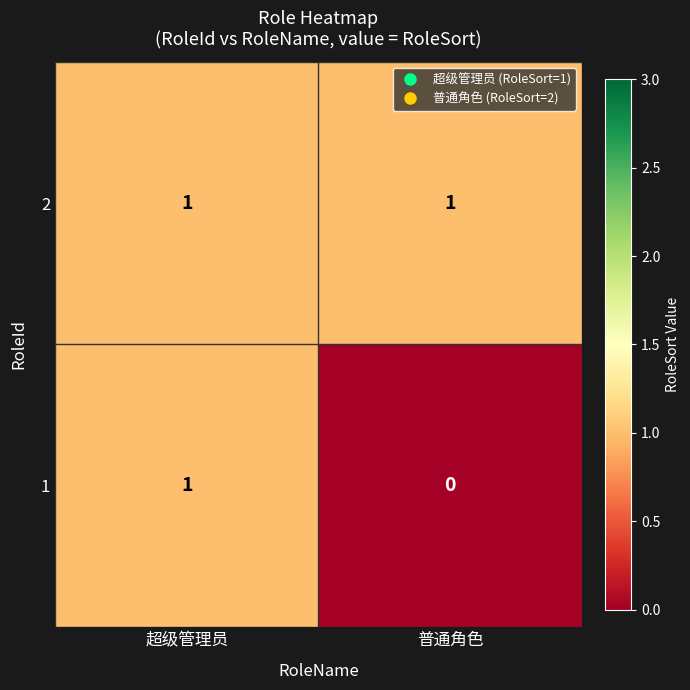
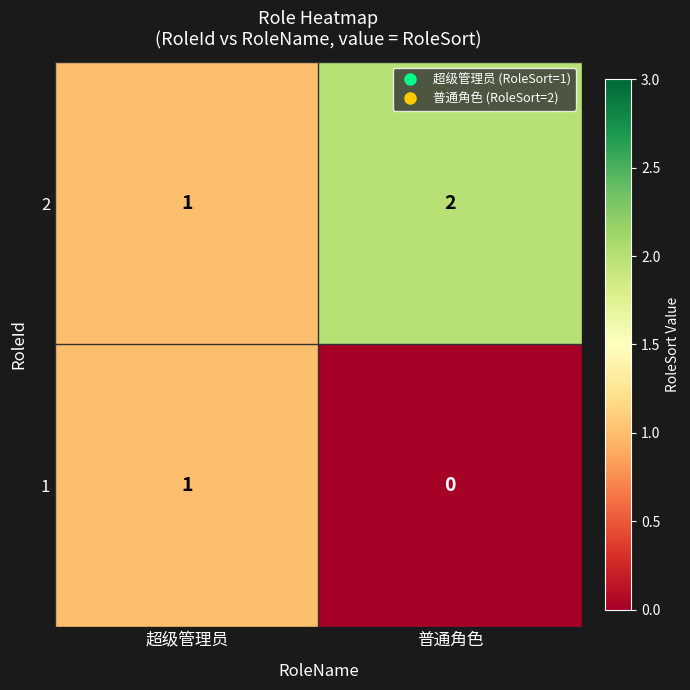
  {
    "2": {
      "超级管理员": 1,
-     "普通角色": 1
+     "普通角色": 2
    },
    "1": {
      "超级管理员": 1,
      "普通角色": 0
    }
  }
